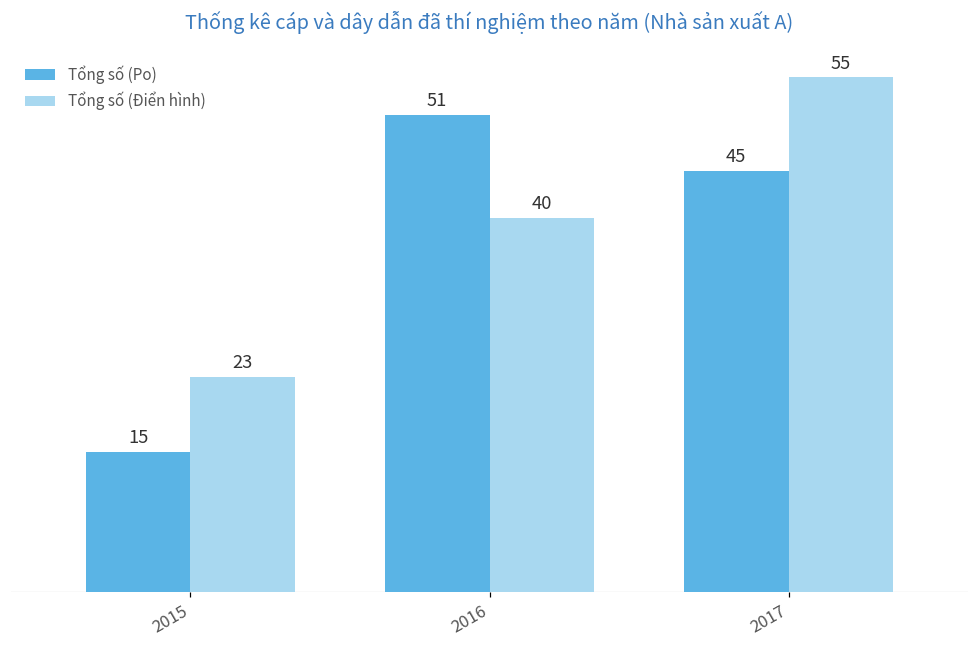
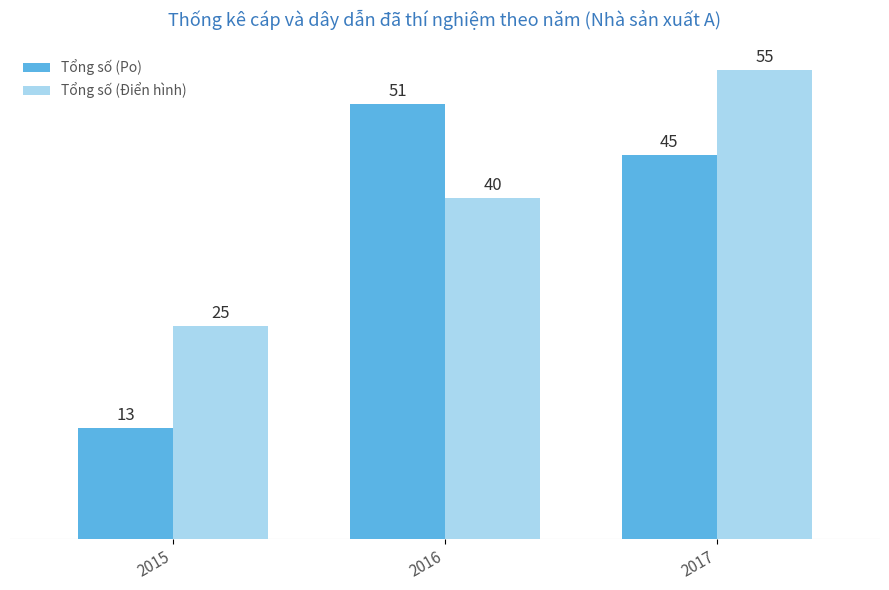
  {
    "Tổng số (Po)": {
-     "2015": 15,
+     "2015": 13,
      "2016": 51,
      "2017": 45
    },
    "Tổng số (Điển hình)": {
-     "2015": 23,
+     "2015": 25,
      "2016": 40,
      "2017": 55
    }
  }
